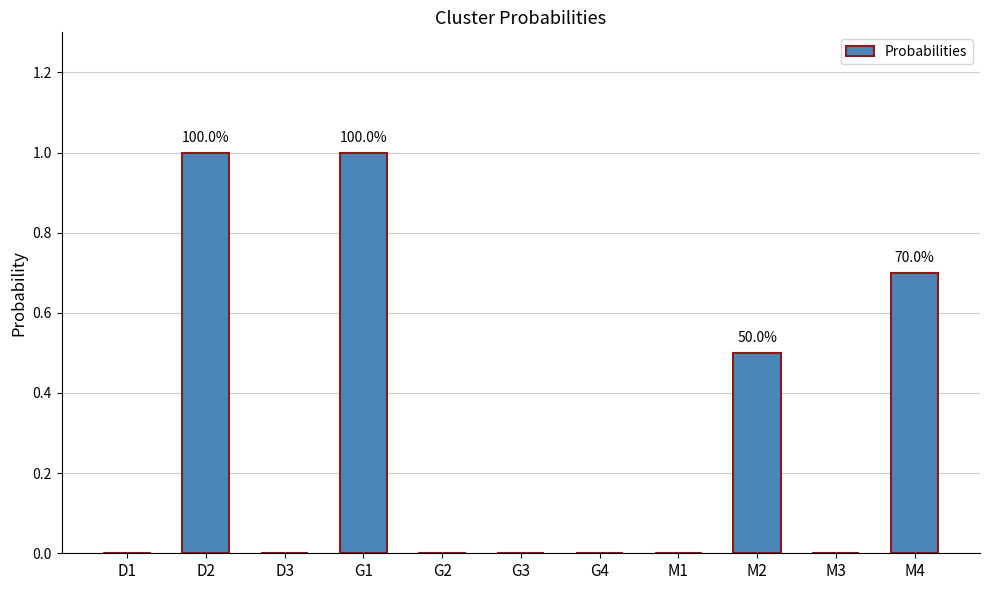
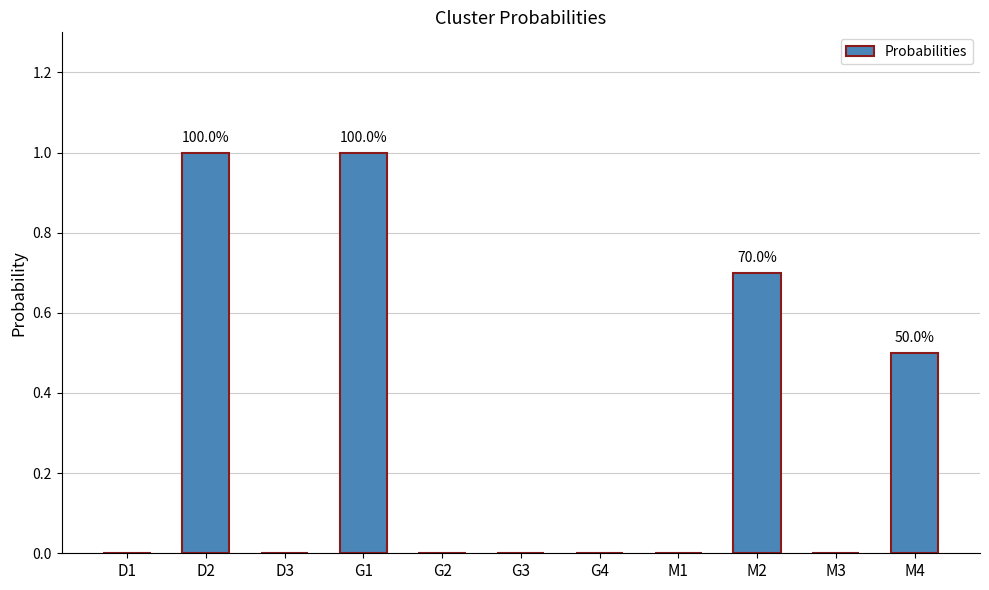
  {
    "D2": "100.0%",
    "G1": "100.0%",
-   "M2": "50.0%",
-   "M4": "70.0%"
+   "M2": "70.0%",
+   "M4": "50.0%"
  }
